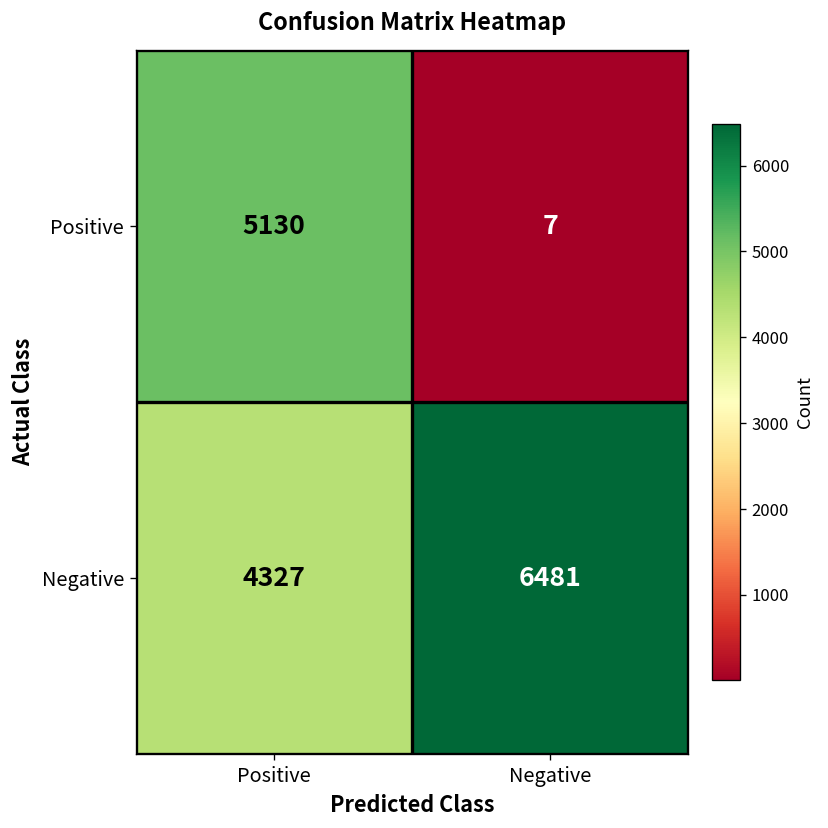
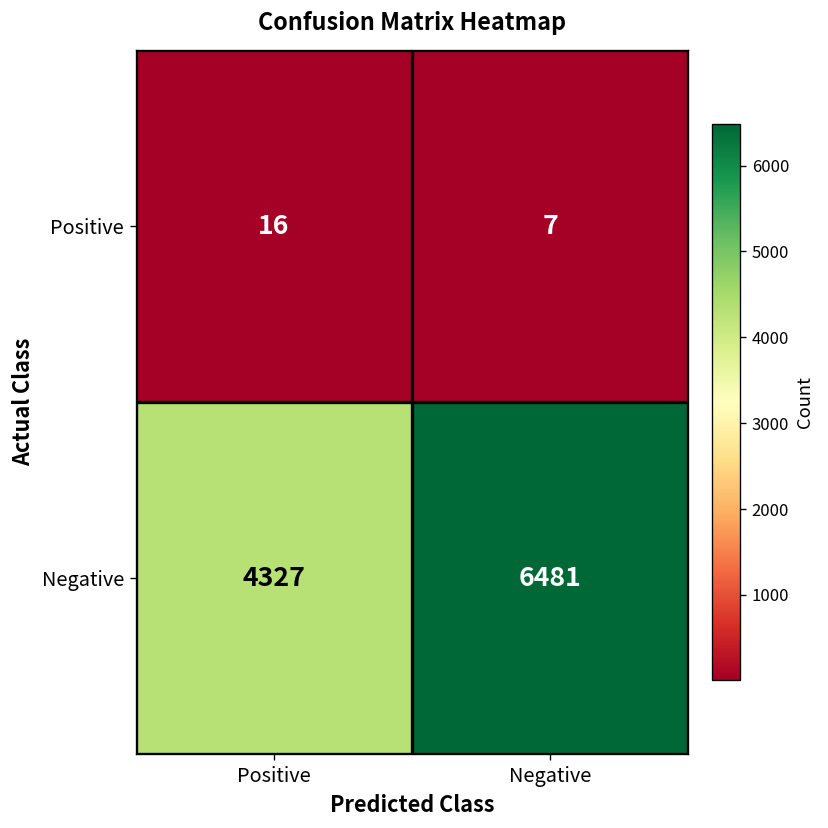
  {
    "Positive": {
-     "Positive": 5130,
+     "Positive": 16,
      "Negative": 7
    },
    "Negative": {
      "Positive": 4327,
      "Negative": 6481
    }
  }
